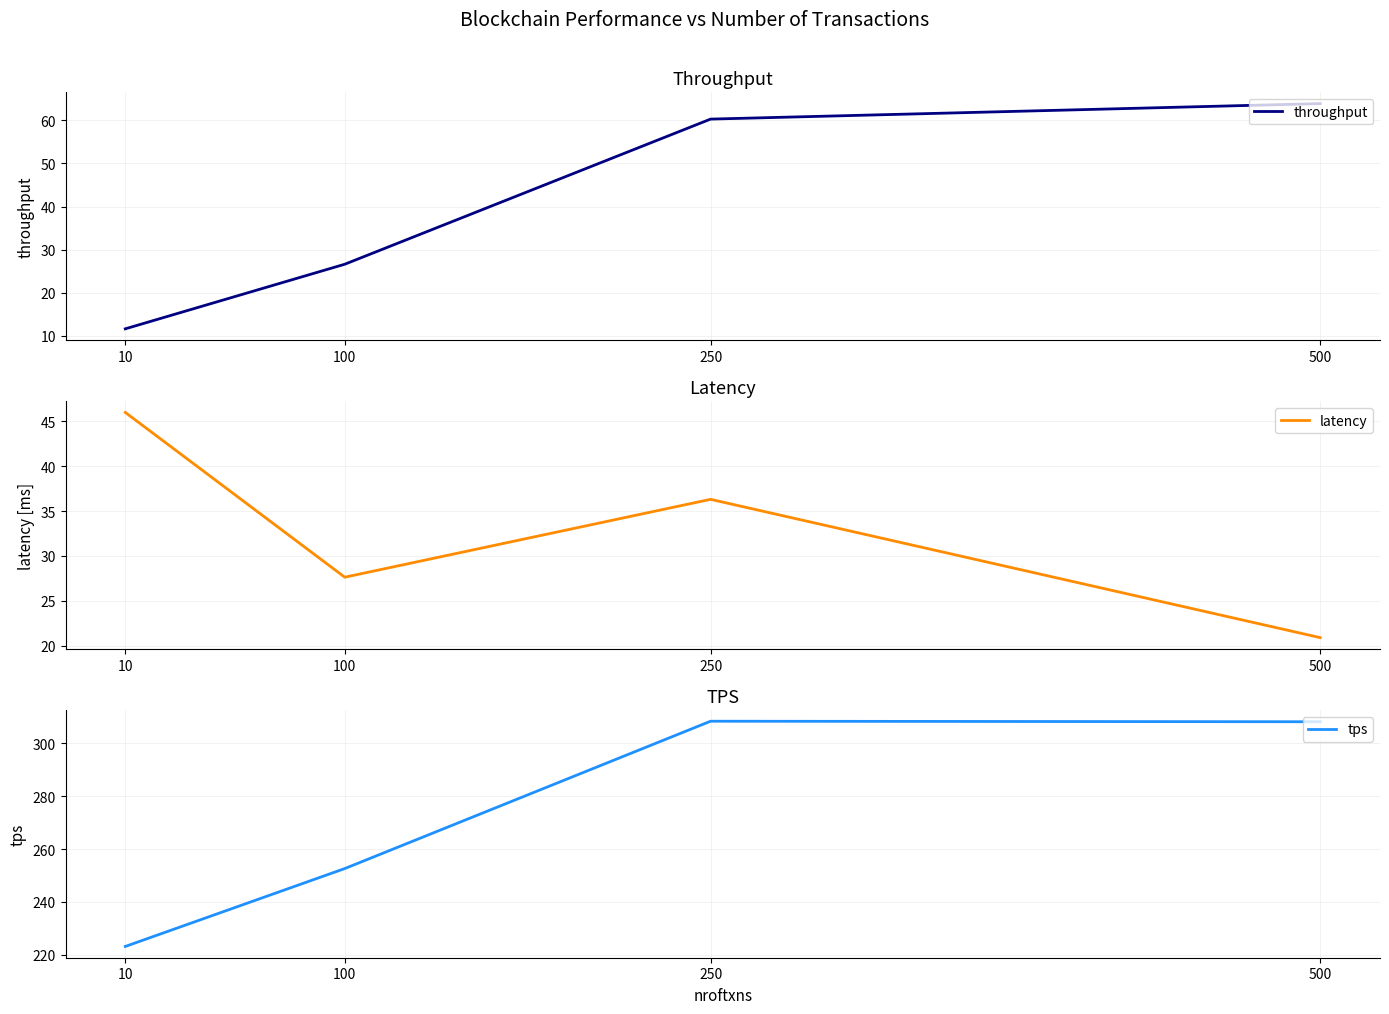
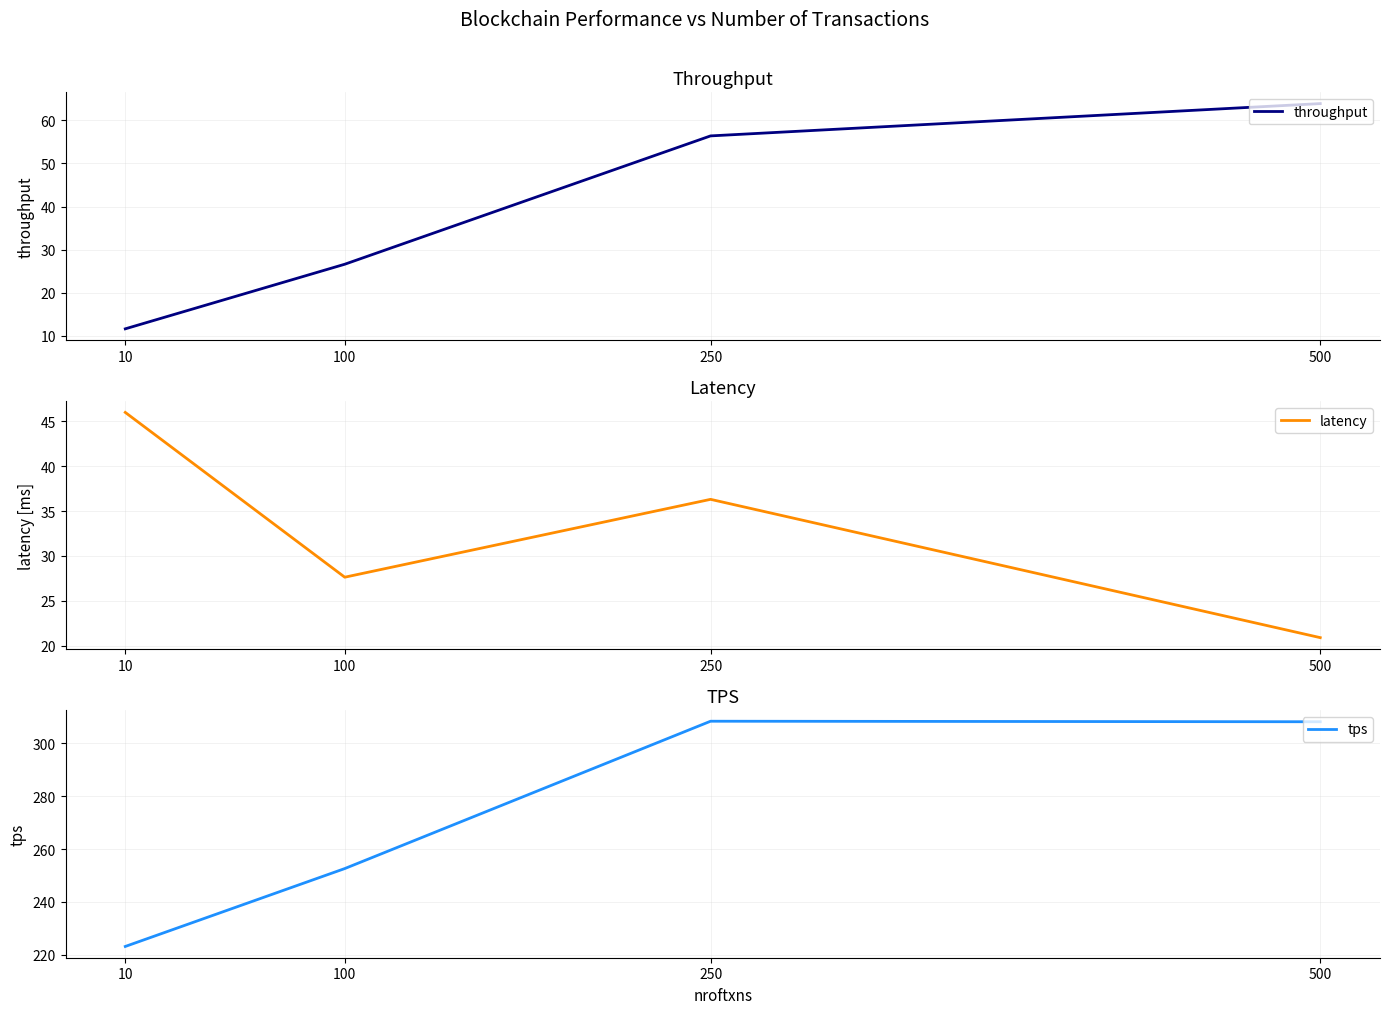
  {
    "Throughput": {
      "10": 12,
      "100": 27,
-     "250": 60
+     "250": 56
    },
    "Latency": {
      "10": 46,
      "100": 28,
      "250": 36,
      "500": 21
    },
    "TPS": {
      "10": 223,
      "100": 253,
      "250": 308
    }
  }
